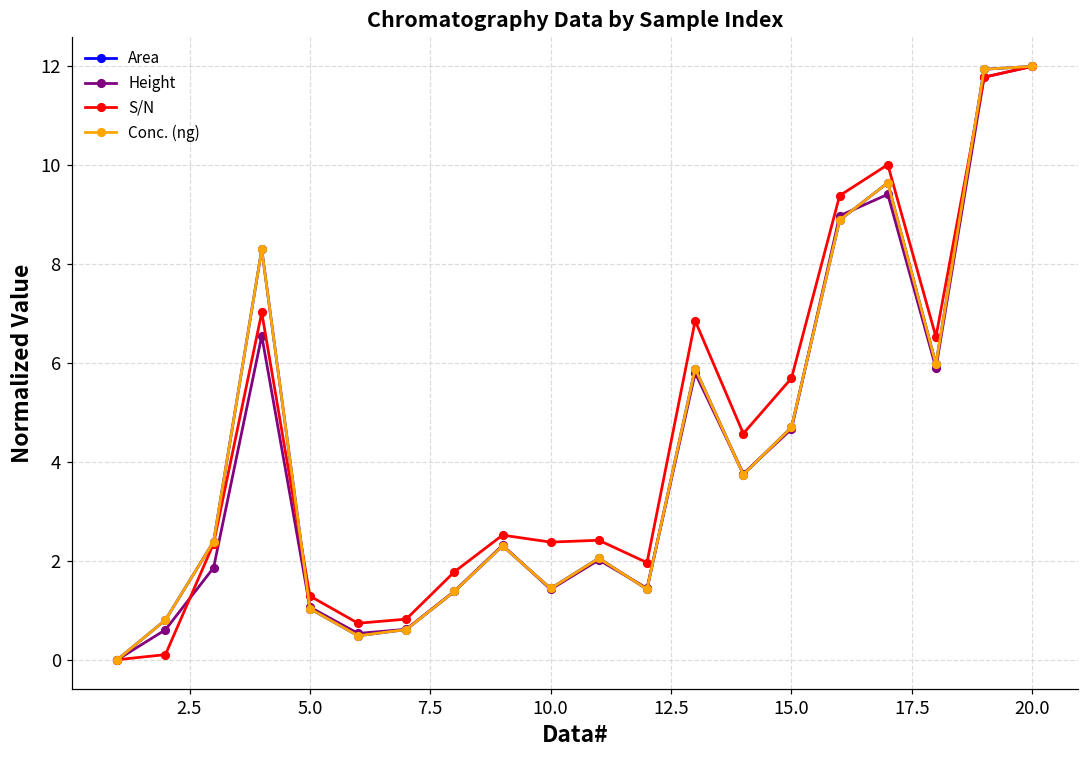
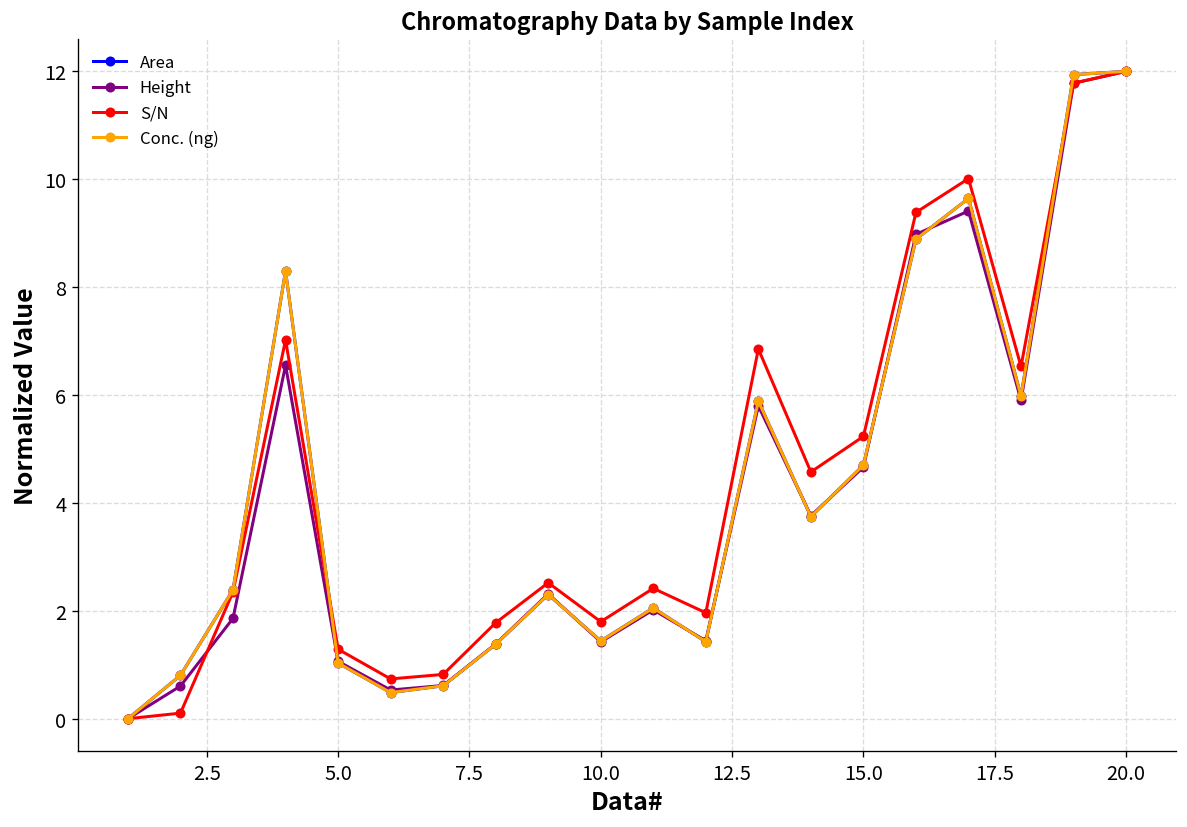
  {
    "S/N": {
      "5.0": 1.3,
-     "10.0": 2.4,
-     "15.0": 5.7
+     "10.0": 1.8,
+     "15.0": 5.2
    }
  }
